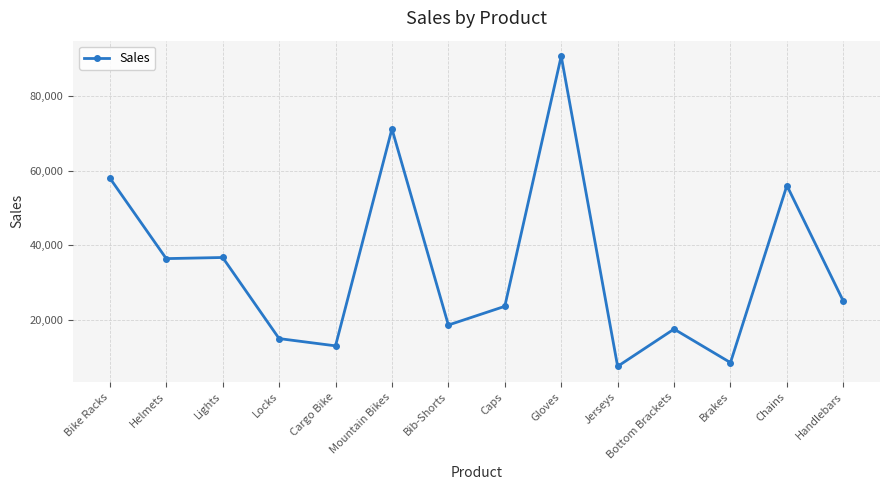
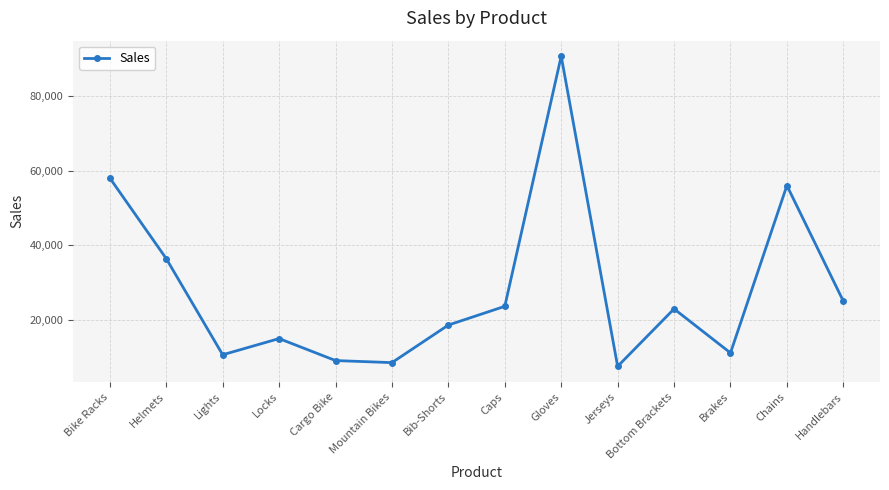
  {
    "Bike Racks": "58,000",
    "Helmets": "36,000",
-   "Lights": "37,000",
+   "Lights": "11,000",
    "Locks": "15,000",
-   "Cargo Bike": "13,000",
-   "Mountain Bikes": "71,000",
+   "Cargo Bike": "9,000",
+   "Mountain Bikes": "9,000",
    "Bib-Shorts": "19,000",
    "Caps": "24,000",
    "Gloves": "91,000",
    "Jerseys": "8,000",
-   "Bottom Brackets": "18,000",
-   "Brakes": "9,000",
+   "Bottom Brackets": "23,000",
+   "Brakes": "11,000",
    "Chains": "56,000",
    "Handlebars": "25,000"
  }
